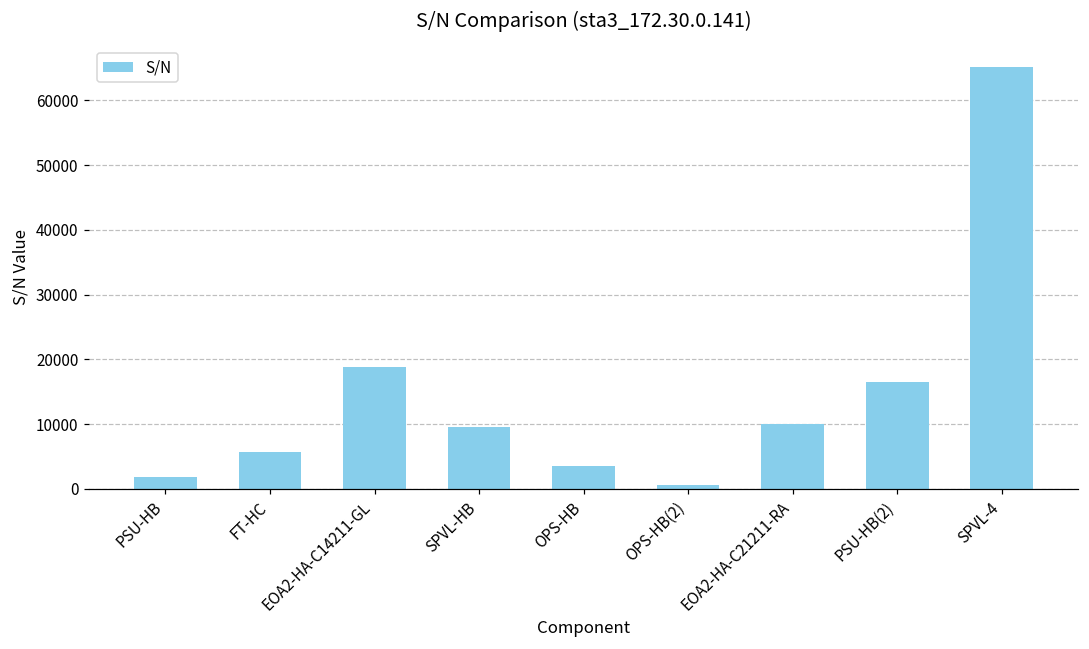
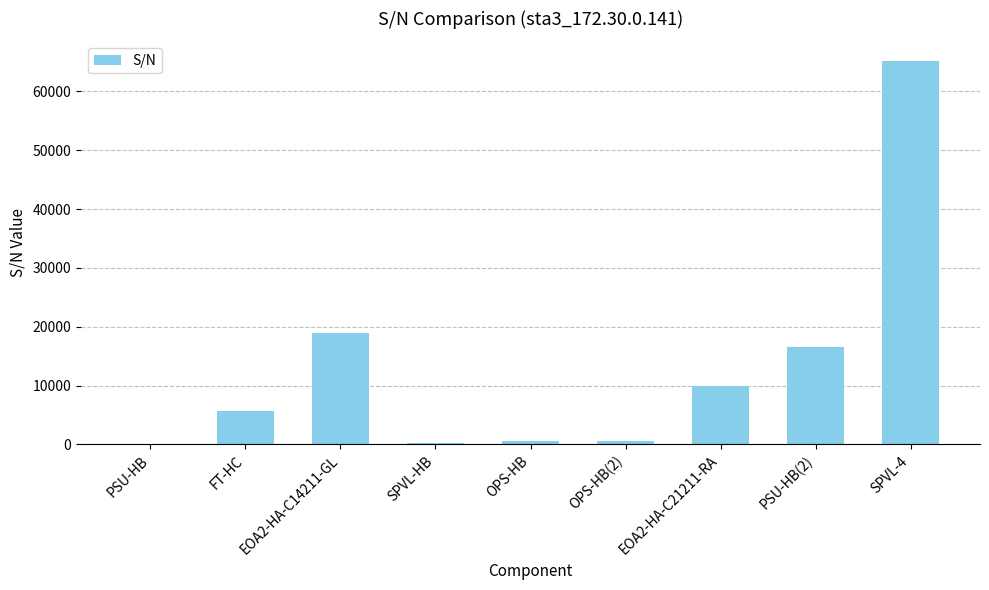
  {
-   "PSU-HB": 2000,
+   "PSU-HB": 0,
    "FT-HC": 6000,
    "EOA2-HA-C14211-GL": 19000,
-   "SPVL-HB": 10000,
-   "OPS-HB": 3000,
+   "SPVL-HB": 0,
+   "OPS-HB": 1000,
    "OPS-HB(2)": 1000,
    "EOA2-HA-C21211-RA": 10000,
    "PSU-HB(2)": 17000,
    "SPVL-4": 65000
  }
